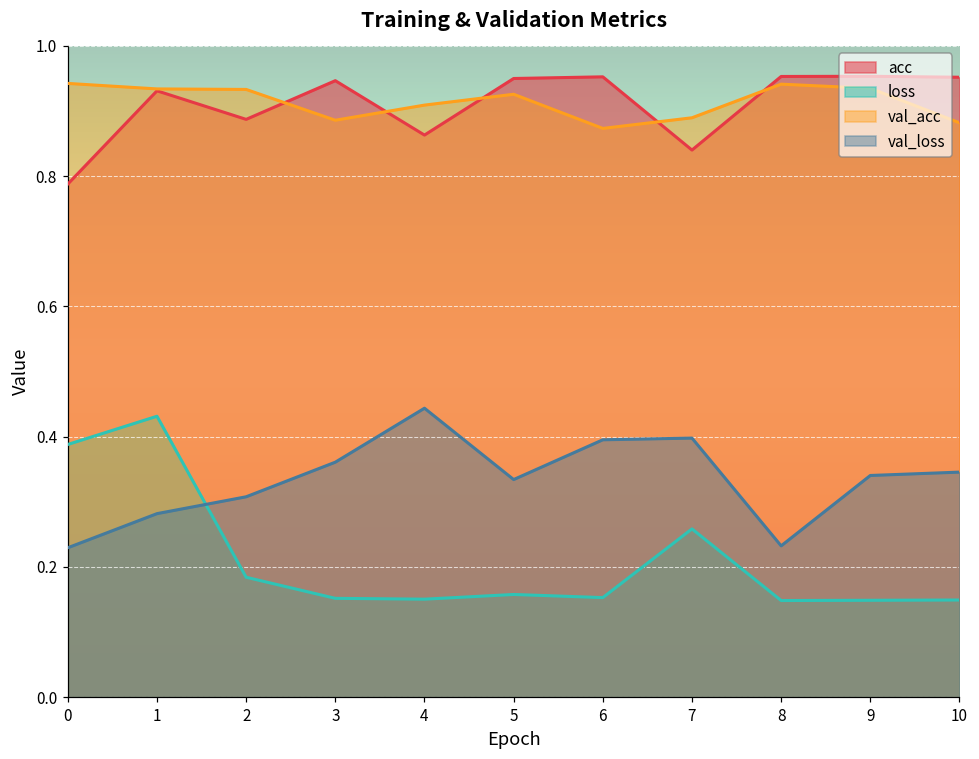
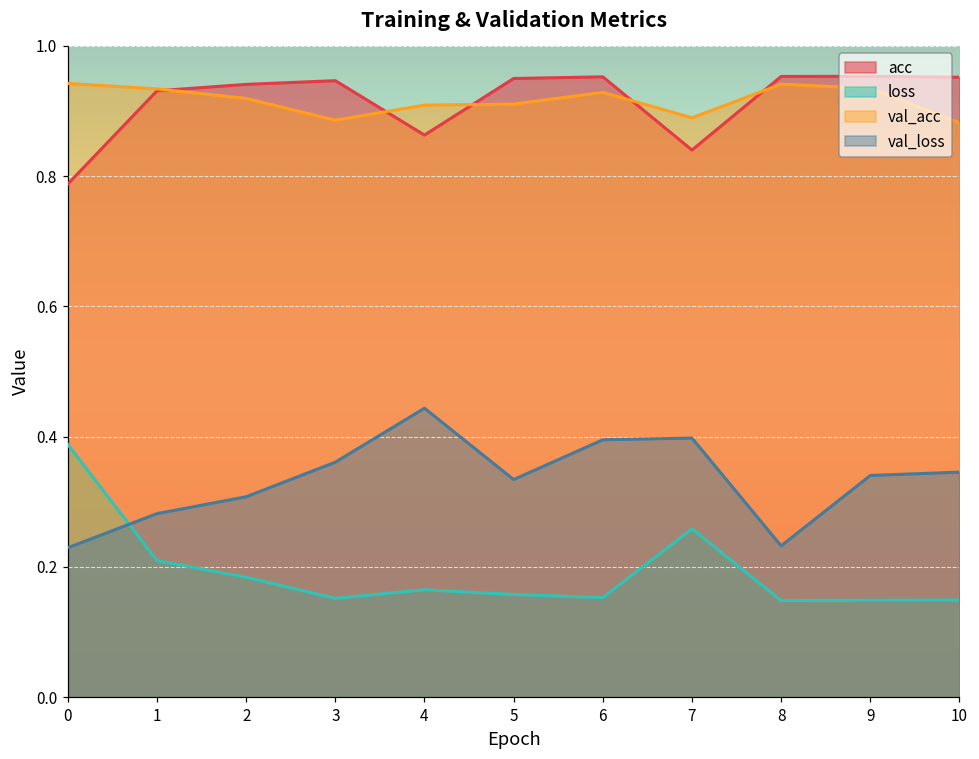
  {
    "acc": {
      "0": 0.79,
-     "2": 0.89,
+     "2": 0.94,
      "3": 0.95,
      "4": 0.86,
      "5": 0.95,
      "6": 0.95,
      "7": 0.84,
      "8": 0.95,
      "10": 0.95
    },
    "loss": {
      "0": 0.39,
-     "1": 0.43,
+     "1": 0.21,
      "2": 0.18,
      "3": 0.15,
-     "4": 0.15,
+     "4": 0.16,
      "5": 0.16,
      "6": 0.15,
      "7": 0.26,
      "8": 0.15,
      "9": 0.15,
      "10": 0.15
    },
    "val_acc": {
      "0": 0.94,
-     "2": 0.93,
+     "2": 0.92,
      "3": 0.89,
      "4": 0.91,
-     "5": 0.93,
-     "6": 0.87,
+     "5": 0.91,
+     "6": 0.93,
      "7": 0.89,
      "8": 0.94,
      "10": 0.88
    },
    "val_loss": {
      "0": 0.23,
      "1": 0.28,
      "2": 0.31,
      "3": 0.36,
      "4": 0.44,
      "5": 0.33,
      "6": 0.40,
      "7": 0.40,
      "8": 0.23,
      "9": 0.34,
      "10": 0.35
    }
  }
